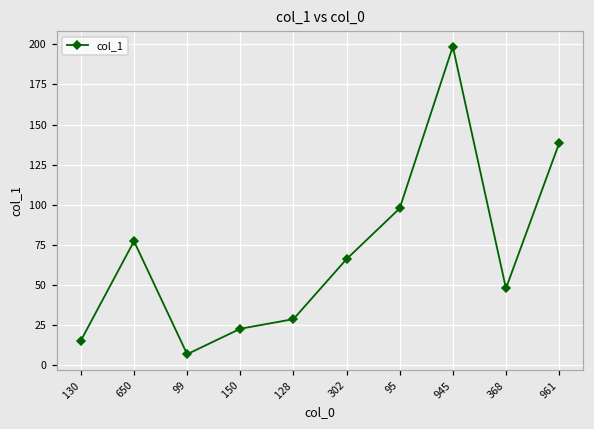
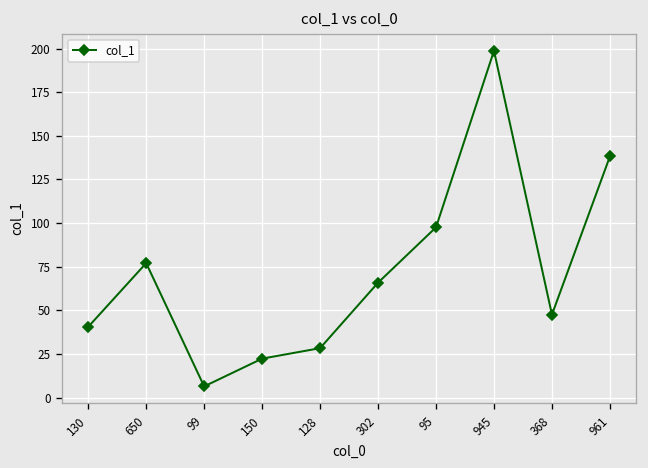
  {
-   "130": 15,
+   "130": 41,
    "650": 77,
    "99": 7,
    "150": 22,
    "128": 28,
    "302": 66,
    "95": 98,
    "945": 199,
    "368": 48,
    "961": 138
  }
